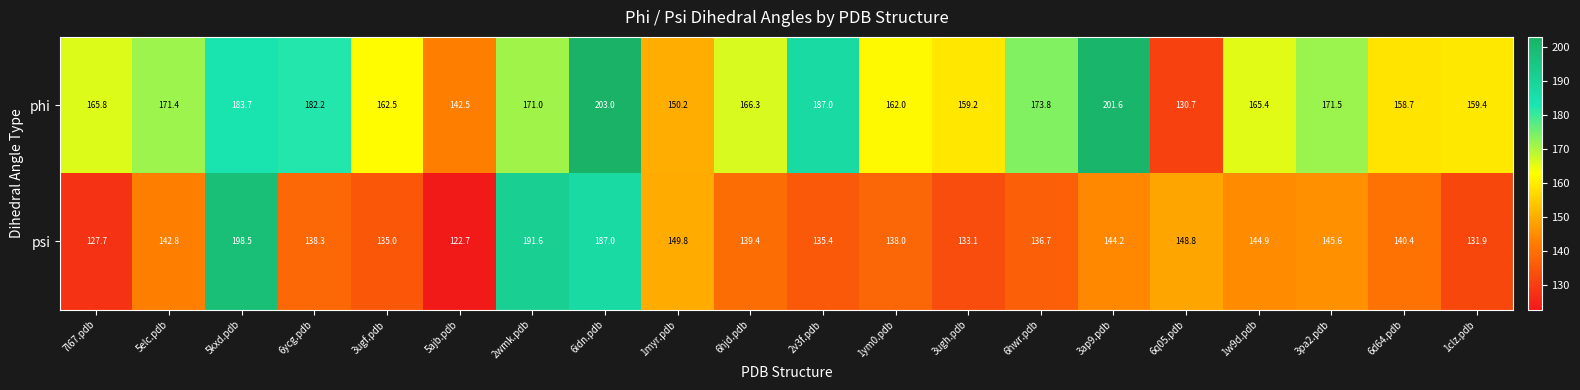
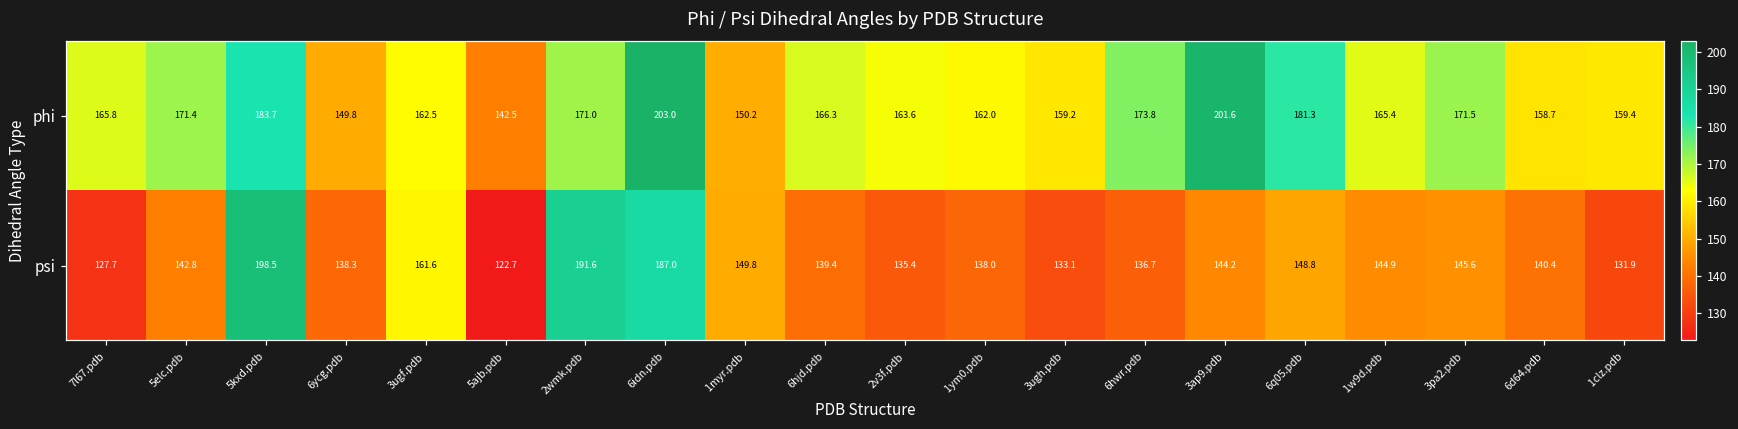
  {
    "phi": {
      "7l67.pdb": 165.8,
      "5elc.pdb": 171.4,
      "5kxd.pdb": 183.7,
-     "6ycg.pdb": 182.2,
+     "6ycg.pdb": 149.8,
      "3ugf.pdb": 162.5,
      "5ajb.pdb": 142.5,
      "2wmk.pdb": 171.0,
      "6idn.pdb": 203.0,
      "1myr.pdb": 150.2,
      "6hjd.pdb": 166.3,
-     "2v3f.pdb": 187.0,
+     "2v3f.pdb": 163.6,
      "1ym0.pdb": 162.0,
      "3ugh.pdb": 159.2,
      "6hwr.pdb": 173.8,
      "3ap9.pdb": 201.6,
-     "6q05.pdb": 130.7,
+     "6q05.pdb": 181.3,
      "1w9d.pdb": 165.4,
      "3pa2.pdb": 171.5,
      "6d64.pdb": 158.7,
      "1clz.pdb": 159.4
    },
    "psi": {
      "7l67.pdb": 127.7,
      "5elc.pdb": 142.8,
      "5kxd.pdb": 198.5,
      "6ycg.pdb": 138.3,
-     "3ugf.pdb": 135.0,
+     "3ugf.pdb": 161.6,
      "5ajb.pdb": 122.7,
      "2wmk.pdb": 191.6,
      "6idn.pdb": 187.0,
      "1myr.pdb": 149.8,
      "6hjd.pdb": 139.4,
      "2v3f.pdb": 135.4,
      "1ym0.pdb": 138.0,
      "3ugh.pdb": 133.1,
      "6hwr.pdb": 136.7,
      "3ap9.pdb": 144.2,
      "6q05.pdb": 148.8,
      "1w9d.pdb": 144.9,
      "3pa2.pdb": 145.6,
      "6d64.pdb": 140.4,
      "1clz.pdb": 131.9
    }
  }
